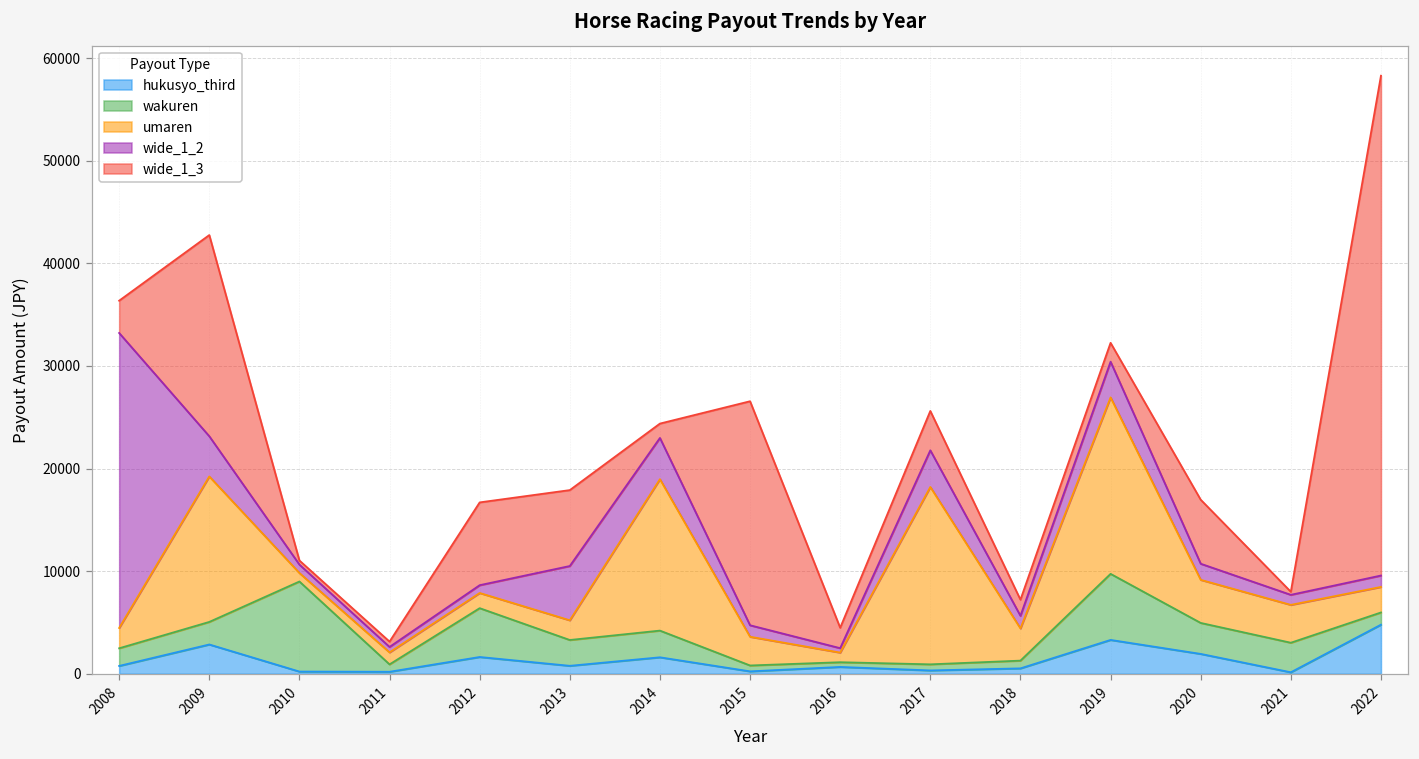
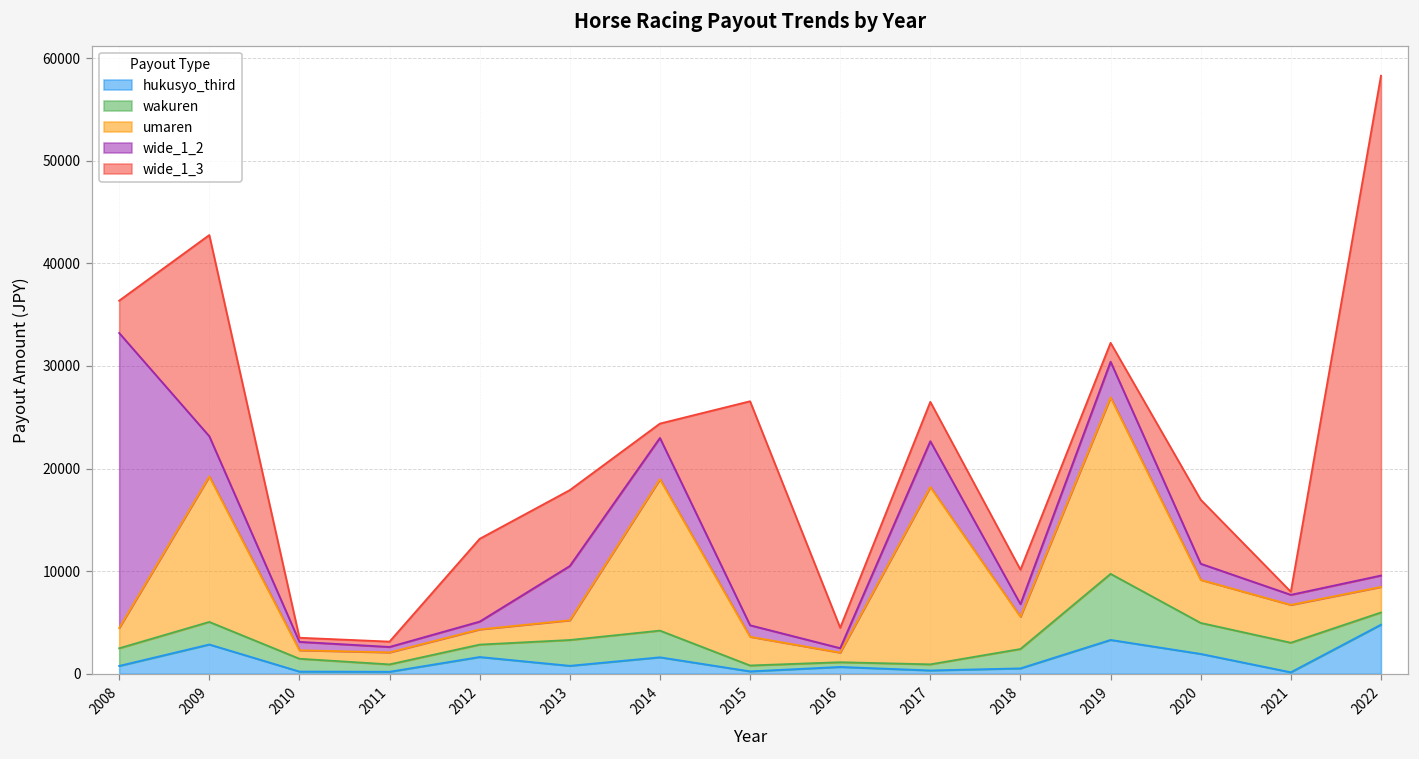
  {
    "hukusyo_third": {
      "2008": 1000,
      "2009": 3000,
      "2010": 0,
      "2011": 0,
      "2012": 2000,
      "2013": 1000,
      "2014": 2000,
      "2015": 0,
      "2016": 1000,
      "2017": 0,
      "2018": 1000,
      "2019": 3000,
      "2020": 2000,
      "2021": 0,
      "2022": 5000
    },
    "wakuren": {
      "2008": 2000,
      "2009": 2000,
-     "2010": 9000,
+     "2010": 1000,
      "2011": 1000,
-     "2012": 5000,
+     "2012": 1000,
      "2013": 3000,
      "2014": 3000,
      "2015": 1000,
      "2016": 0,
      "2017": 1000,
-     "2018": 1000,
+     "2018": 2000,
      "2019": 6000,
      "2020": 3000,
      "2021": 3000,
      "2022": 1000
    },
    "umaren": {
      "2008": 2000,
      "2009": 14000,
      "2010": 1000,
      "2011": 1000,
      "2012": 1000,
      "2013": 2000,
      "2014": 15000,
      "2015": 3000,
      "2016": 1000,
      "2017": 17000,
      "2018": 3000,
      "2019": 17000,
      "2020": 4000,
      "2021": 4000,
      "2022": 2000
    },
    "wide_1_2": {
      "2008": 29000,
      "2009": 4000,
      "2010": 1000,
      "2011": 1000,
      "2012": 1000,
      "2013": 5000,
      "2014": 4000,
      "2015": 1000,
      "2016": 0,
-     "2017": 3600,
+     "2017": 4500,
      "2018": 1000,
      "2019": 3000,
      "2020": 2000,
      "2021": 1000,
      "2022": 1000
    },
    "wide_1_3": {
      "2008": 3000,
      "2009": 20000,
      "2010": 0,
      "2011": 1000,
      "2012": 8000,
      "2013": 7000,
      "2014": 1000,
      "2015": 22000,
      "2016": 2000,
      "2017": 4000,
-     "2018": 2000,
+     "2018": 3000,
      "2019": 2000,
      "2020": 6000,
      "2021": 0,
      "2022": 49000
    }
  }
